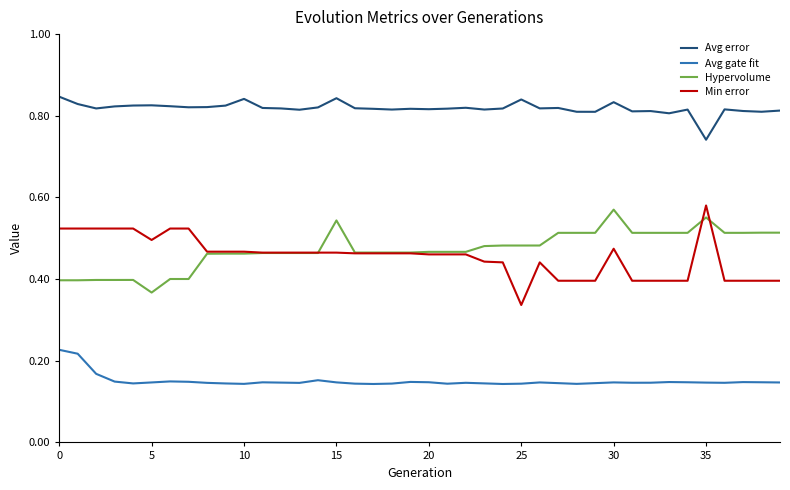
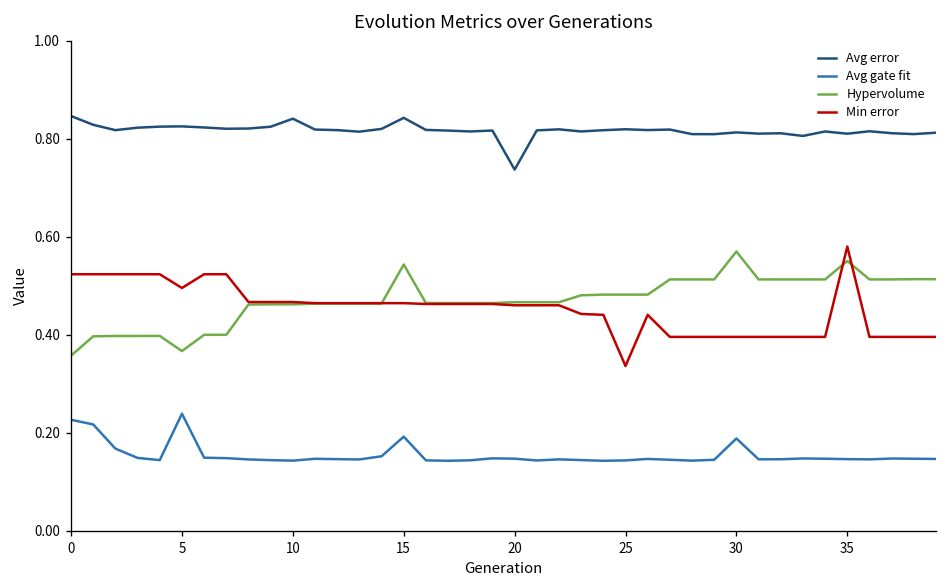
  {
    "Avg error": {
      "0": 0.85,
      "5": 0.83,
      "10": 0.84,
      "15": 0.84,
-     "20": 0.82,
-     "25": 0.84,
-     "30": 0.83,
-     "35": 0.74
+     "20": 0.74,
+     "25": 0.82,
+     "30": 0.81,
+     "35": 0.81
    },
    "Avg gate fit": {
      "0": 0.23,
-     "5": 0.15,
+     "5": 0.24,
      "10": 0.14,
-     "15": 0.15,
+     "15": 0.19,
      "20": 0.15,
      "25": 0.14,
-     "30": 0.15,
+     "30": 0.19,
      "35": 0.15
    },
    "Hypervolume": {
-     "0": 0.40,
+     "0": 0.36,
      "5": 0.37,
      "15": 0.54,
      "25": 0.48,
      "30": 0.57,
      "35": 0.55
    },
    "Min error": {
      "0": 0.52,
      "5": 0.50,
      "15": 0.46,
      "25": 0.34,
-     "30": 0.47,
+     "30": 0.40,
      "35": 0.58
    }
  }
